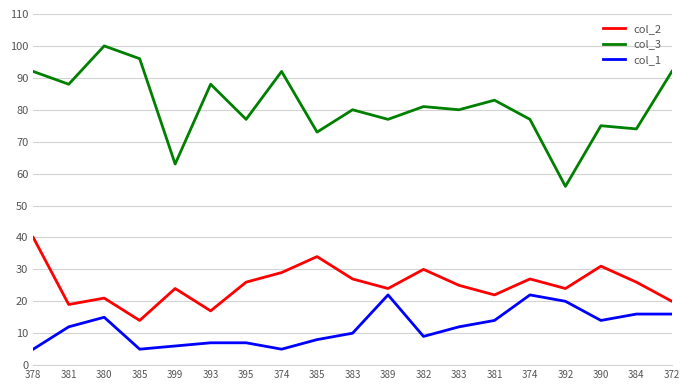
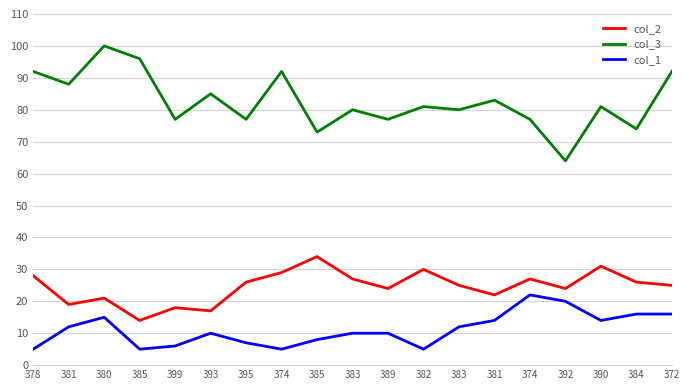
  {
    "col_2": {
-     "378": 40,
+     "378": 28,
      "380": 21,
-     "399": 24,
+     "399": 18,
      "393": 17,
      "395": 26,
      "389": 24,
      "382": 30,
      "392": 24,
      "390": 31,
      "384": 26,
-     "372": 20
+     "372": 25
    },
    "col_3": {
      "378": 92,
      "380": 100,
-     "399": 63,
-     "393": 88,
+     "399": 77,
+     "393": 85,
      "395": 77,
      "389": 77,
      "382": 81,
-     "392": 56,
-     "390": 75,
+     "392": 64,
+     "390": 81,
      "384": 74,
      "372": 92
    },
    "col_1": {
      "378": 5,
      "380": 15,
      "399": 6,
-     "393": 7,
+     "393": 10,
      "395": 7,
-     "389": 22,
-     "382": 9,
+     "389": 10,
+     "382": 5,
      "392": 20,
      "390": 14,
      "384": 16,
      "372": 16
    }
  }
